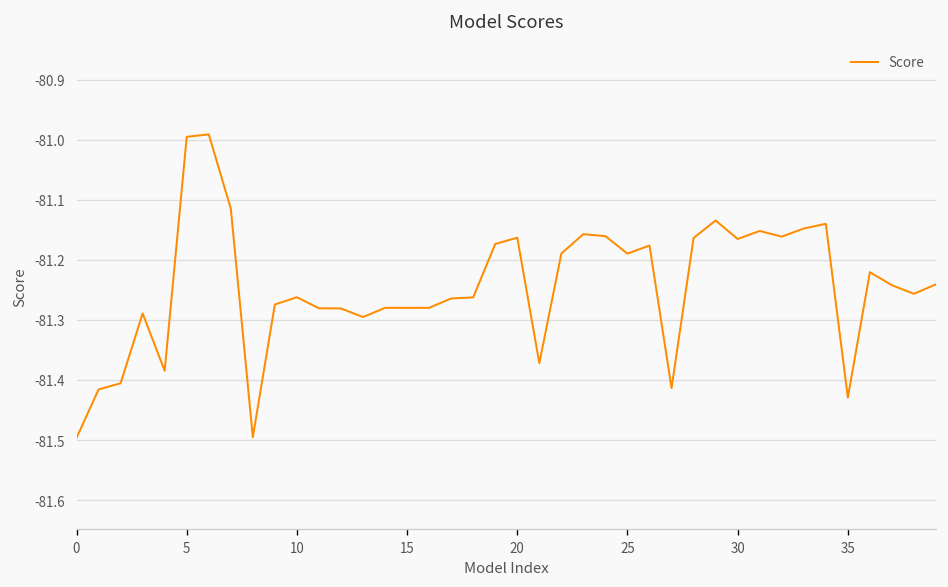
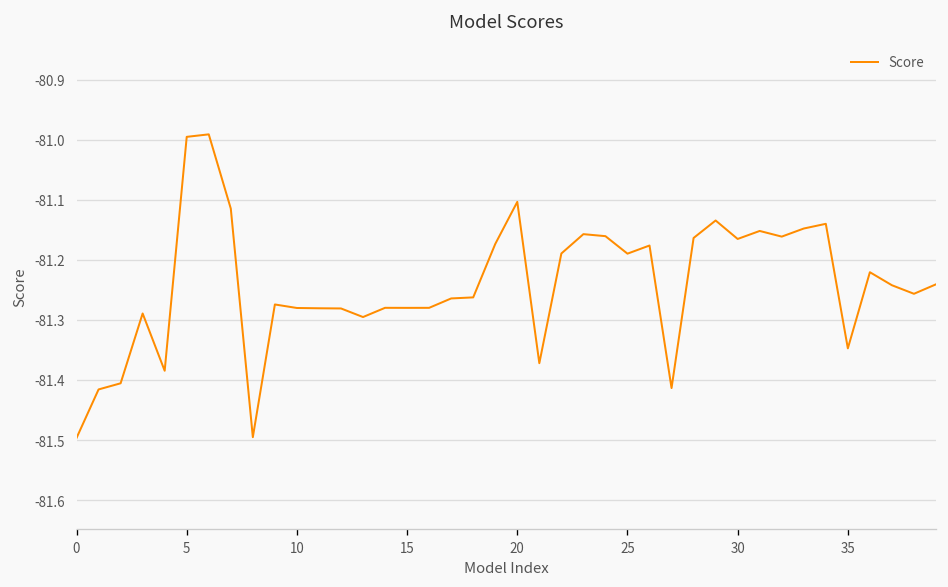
  {
    "0": -81.50,
    "5": -80.99,
-   "10": -81.26,
+   "10": -81.28,
    "15": -81.28,
-   "20": -81.16,
+   "20": -81.10,
    "25": -81.19,
    "30": -81.17,
-   "35": -81.43
+   "35": -81.35
  }
